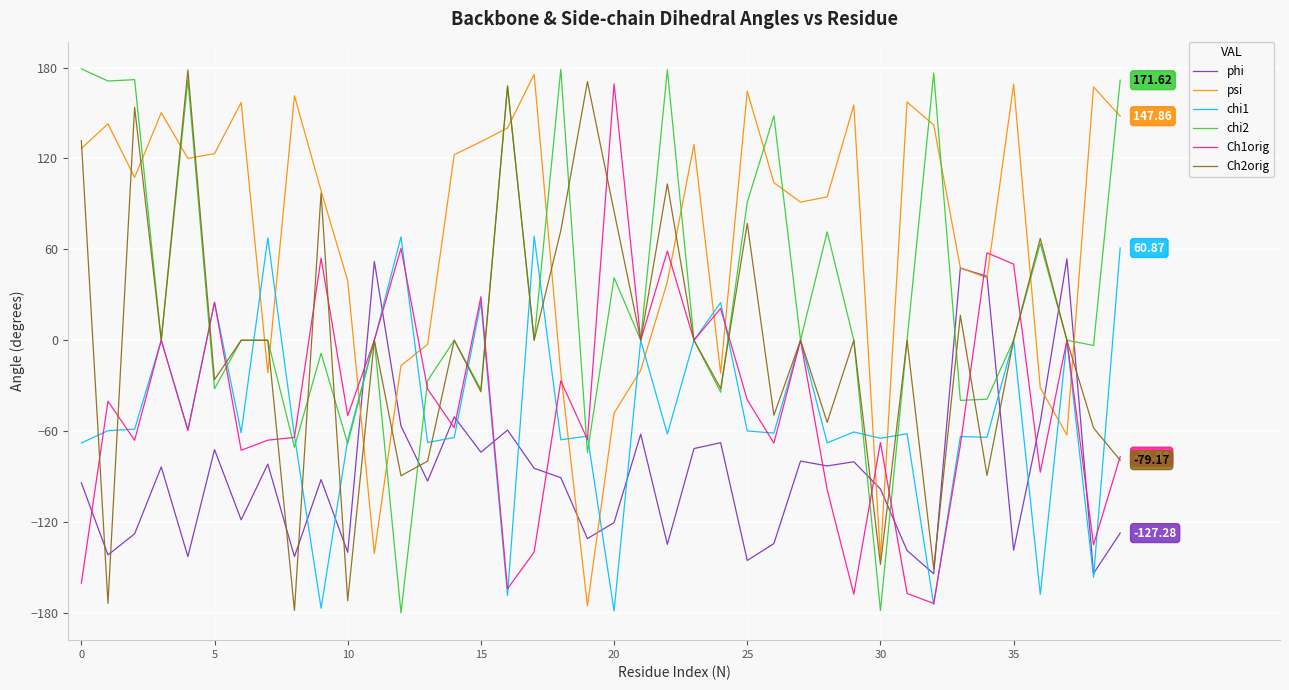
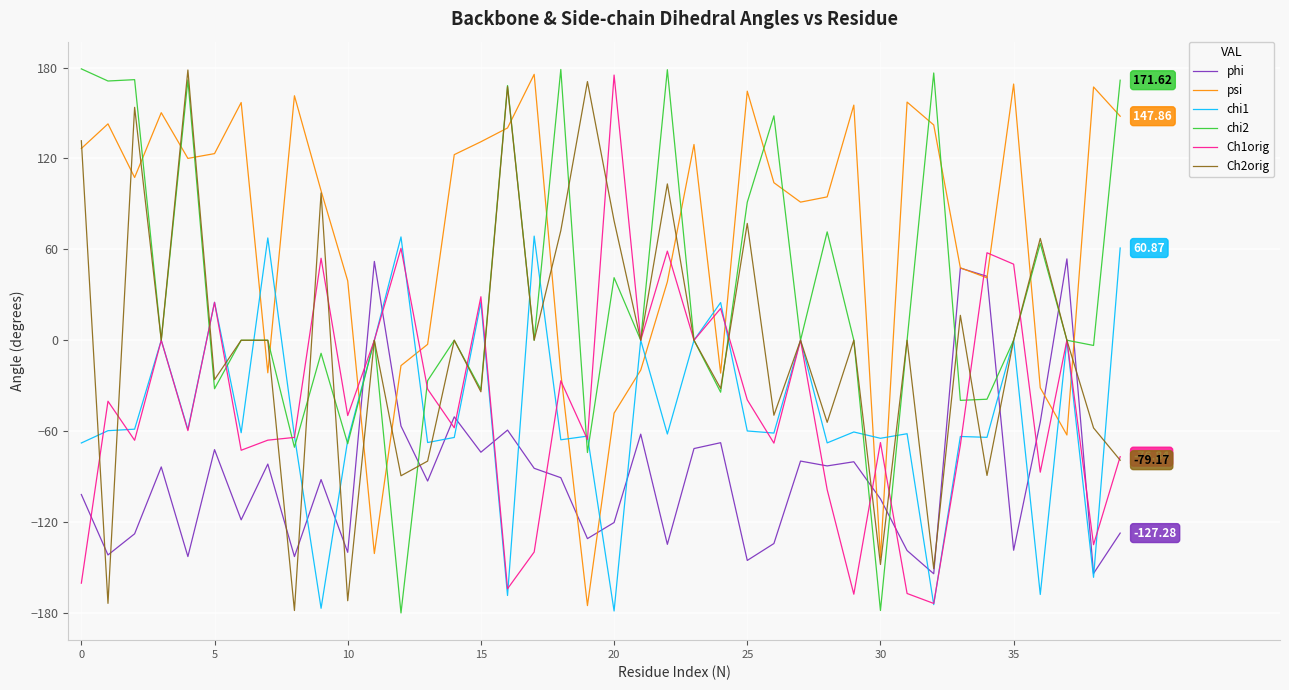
  {
    "phi": {
-     "0": -94,
+     "0": -102,
      "5": -72,
      "10": -140,
      "15": -74,
      "20": -120,
      "25": -145,
-     "30": -98,
+     "30": -105,
      "35": -139
    },
    "psi": {
      "0": 127,
      "5": 123,
      "10": 39,
      "15": 131,
      "20": -48,
      "25": 164,
      "30": -143,
      "35": 169
    },
    "chi1": {
      "0": -68,
      "10": -66,
      "15": 25,
      "20": -179,
      "25": -60,
      "30": -65
    },
    "chi2": {
      "0": 179,
      "5": -32,
      "10": -68,
      "20": 41,
      "25": 91,
      "30": -178
    },
    "Ch1orig": {
      "0": -160,
      "10": -50,
      "15": 29,
-     "20": 169,
+     "20": 175,
      "25": -39,
      "30": -68,
      "35": 50
    },
    "Ch2orig": {
      "0": 132,
      "5": -26,
      "10": -172,
-     "20": 85,
+     "20": 79,
      "25": 77,
      "30": -148
    }
  }
